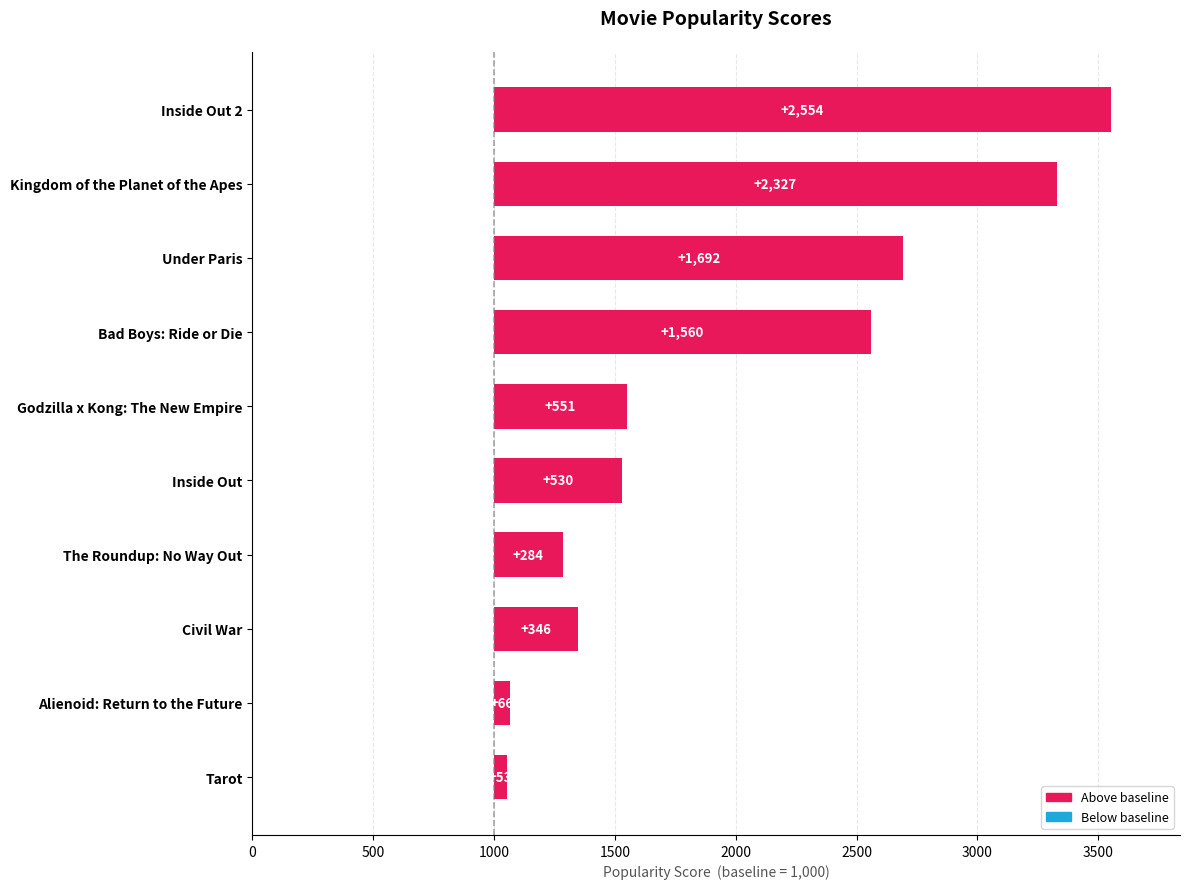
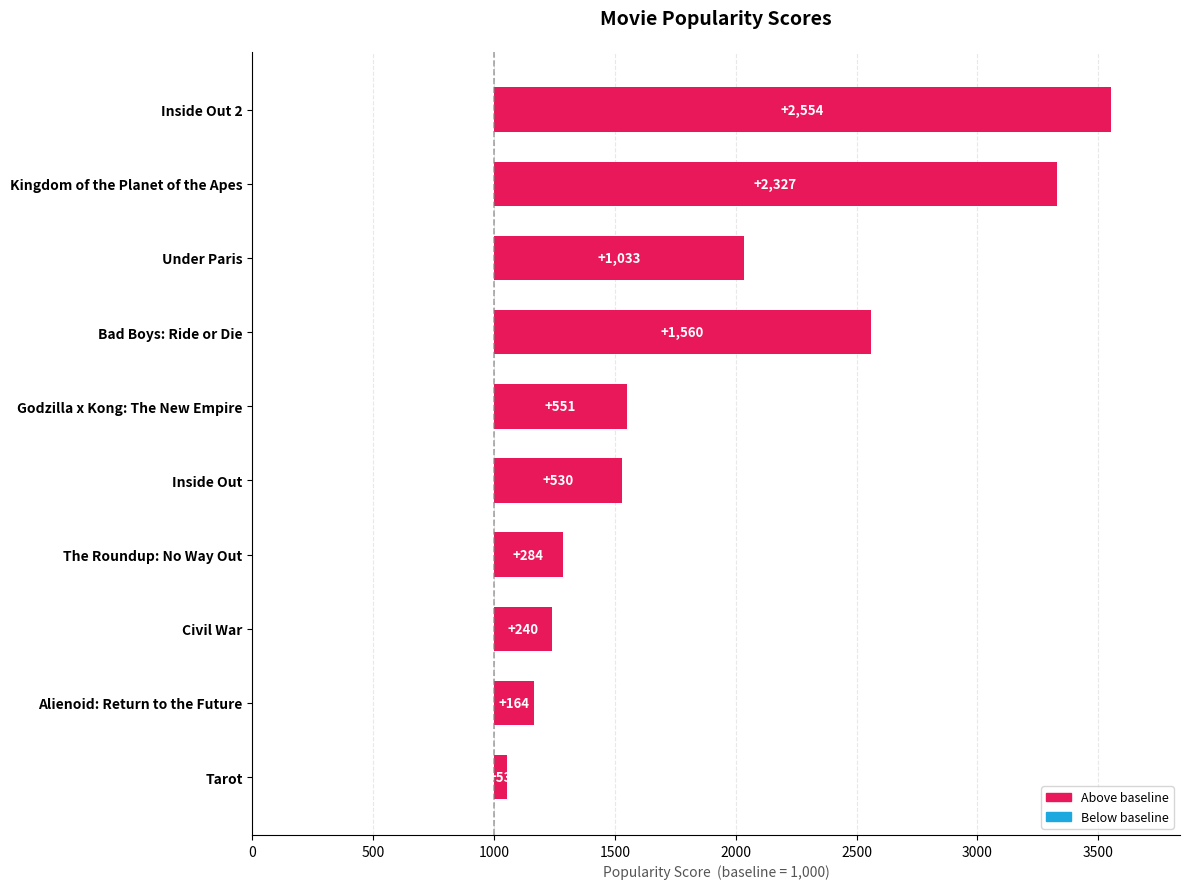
  {
    "Inside Out 2": "+2,554",
    "Kingdom of the Planet of the Apes": "+2,327",
-   "Under Paris": "+1,692",
+   "Under Paris": "+1,033",
    "Bad Boys: Ride or Die": "+1,560",
    "Godzilla x Kong: The New Empire": "+551",
    "Inside Out": "+530",
    "The Roundup: No Way Out": "+284",
-   "Civil War": "+346",
-   "Alienoid: Return to the Future": "+66"
+   "Civil War": "+240",
+   "Alienoid: Return to the Future": "+164"
  }
